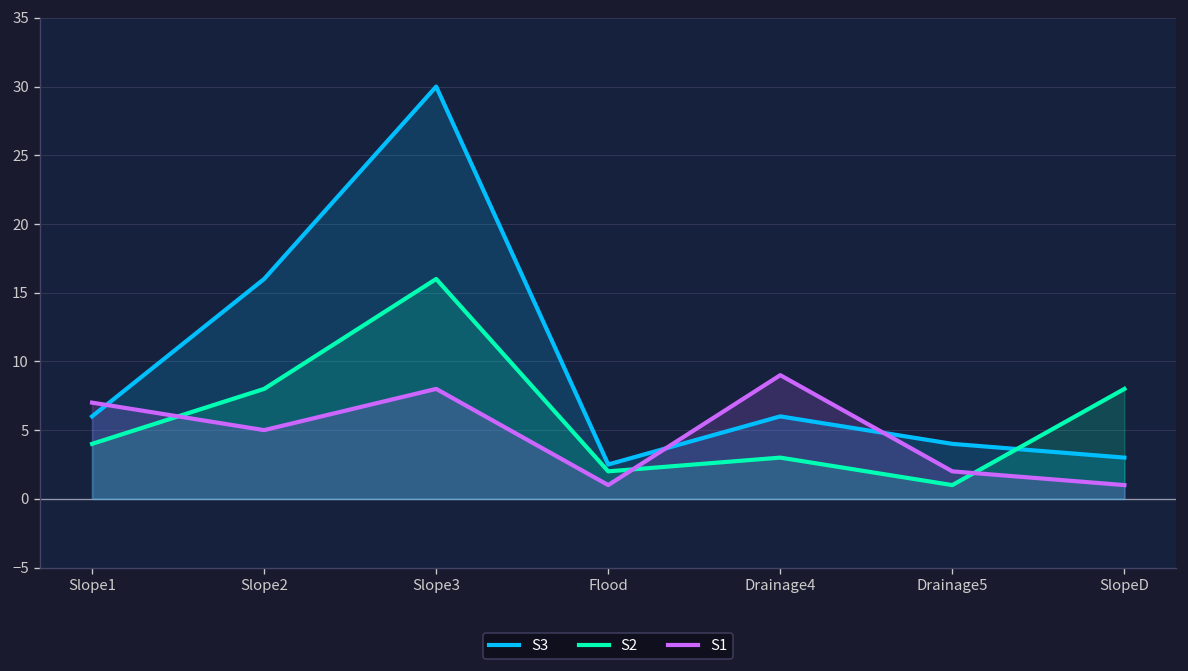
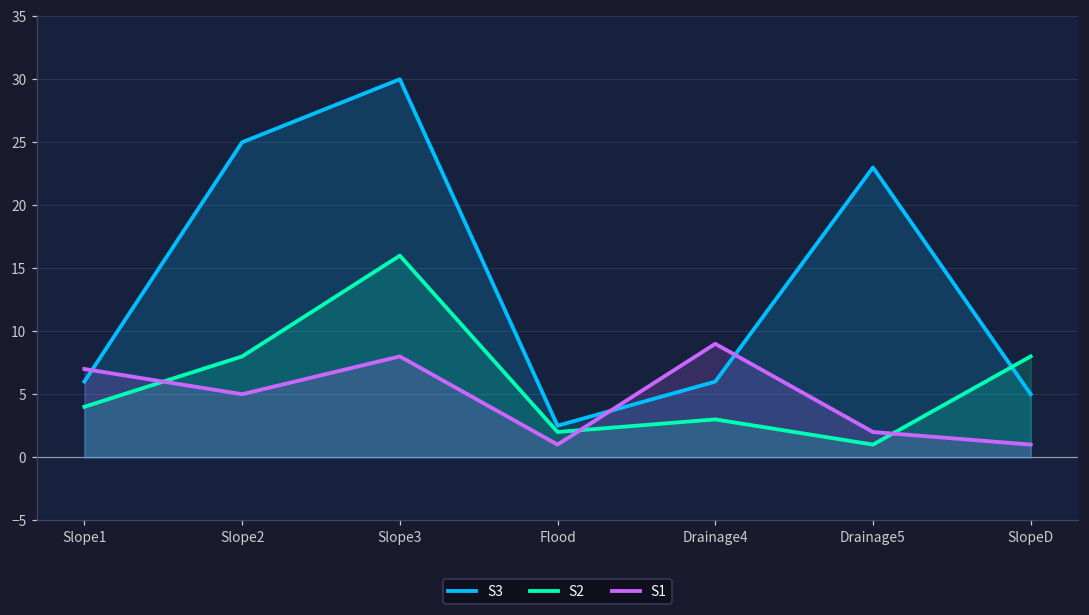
  {
    "S3": {
      "Slope1": 6,
-     "Slope2": 16,
+     "Slope2": 25,
      "Slope3": 30,
      "Flood": 2.5,
      "Drainage4": 6,
-     "Drainage5": 4,
-     "SlopeD": 3
+     "Drainage5": 23,
+     "SlopeD": 5
    },
    "S2": {
      "Slope1": 4,
      "Slope2": 8,
      "Slope3": 16,
      "Flood": 2,
      "Drainage4": 3,
      "Drainage5": 1,
      "SlopeD": 8
    },
    "S1": {
      "Slope1": 7,
      "Slope2": 5,
      "Slope3": 8,
      "Flood": 1,
      "Drainage4": 9,
      "Drainage5": 2,
      "SlopeD": 1
    }
  }
